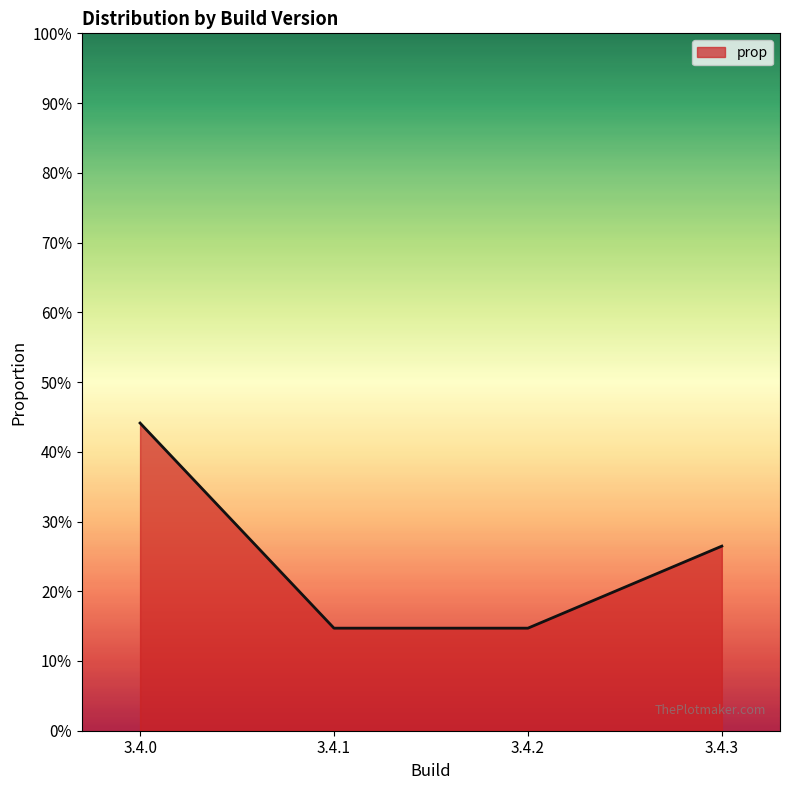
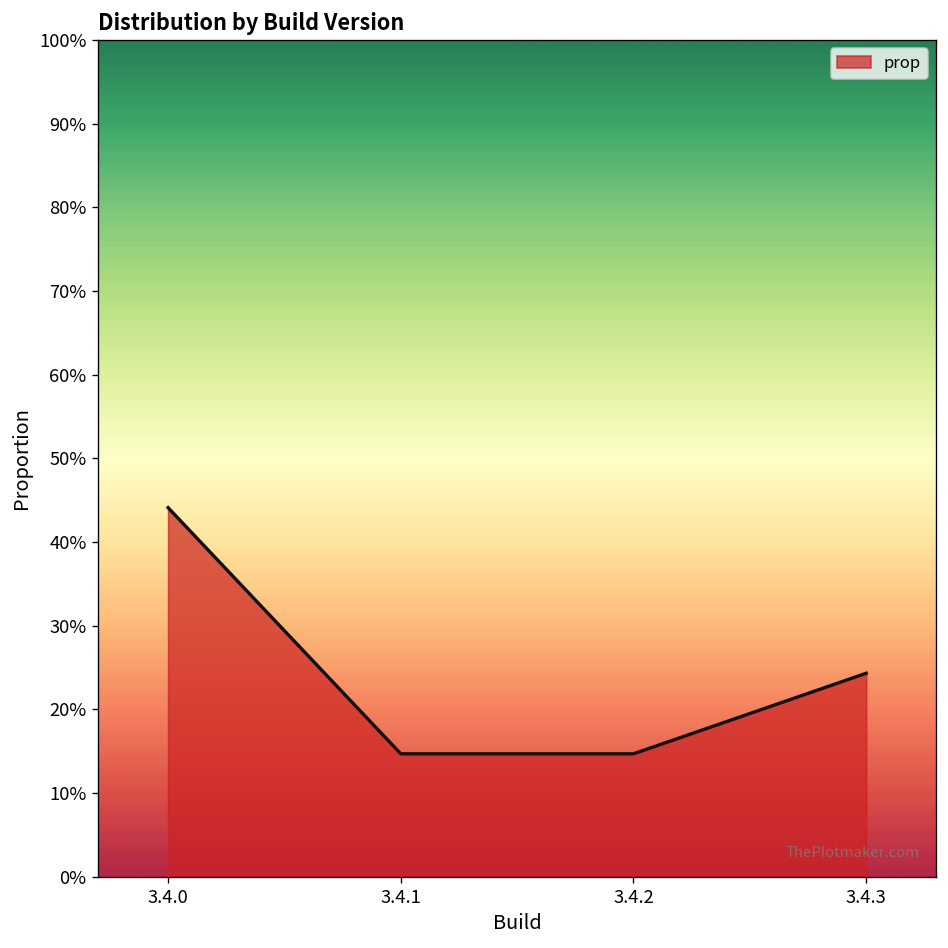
  {
    "3.4.0": "44%",
    "3.4.1": "15%",
    "3.4.2": "15%",
-   "3.4.3": "26%"
+   "3.4.3": "24%"
  }
